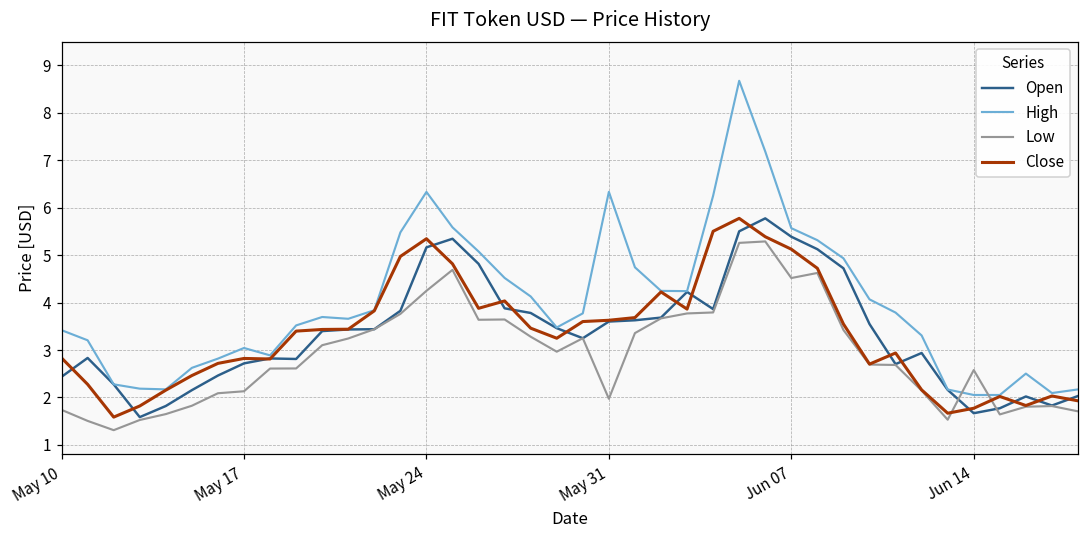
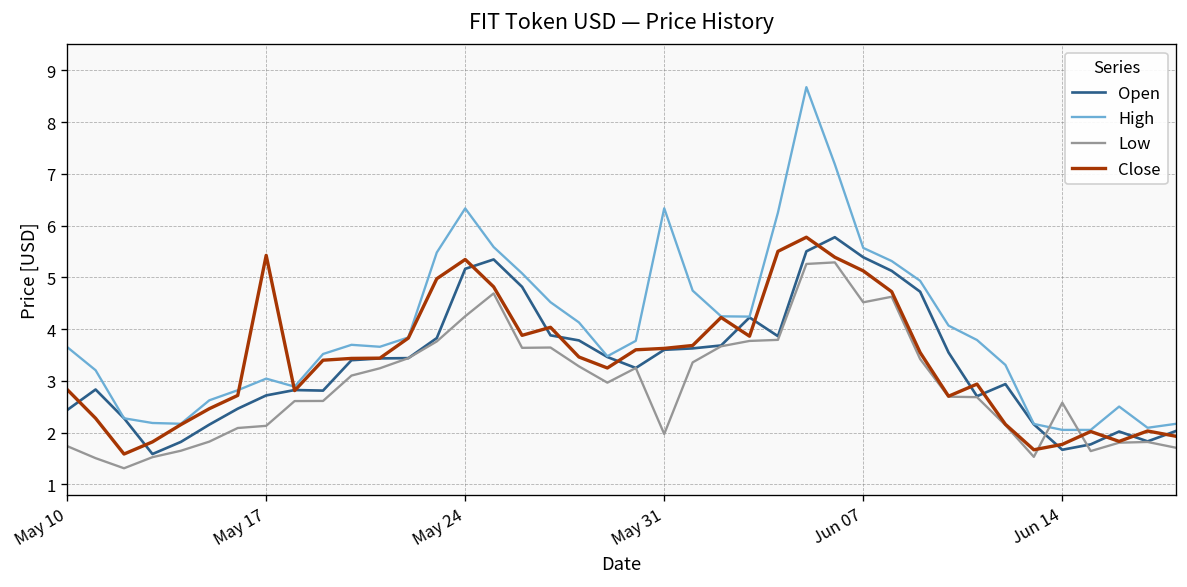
  {
    "Open": {
      "May 10": 2.4,
      "May 17": 2.7,
      "May 24": 5.2,
      "Jun 07": 5.4,
      "Jun 14": 1.7
    },
    "High": {
-     "May 10": 3.4,
+     "May 10": 3.7,
      "May 17": 3.0,
      "May 24": 6.3,
      "May 31": 6.3,
      "Jun 07": 5.6,
      "Jun 14": 2.1
    },
    "Low": {
      "May 10": 1.7,
      "May 17": 2.1,
      "May 24": 4.2,
      "May 31": 2.0,
      "Jun 07": 4.5,
      "Jun 14": 2.6
    },
    "Close": {
      "May 10": 2.8,
-     "May 17": 2.8,
+     "May 17": 5.4,
      "May 24": 5.3,
      "Jun 07": 5.1,
      "Jun 14": 1.8
    }
  }
